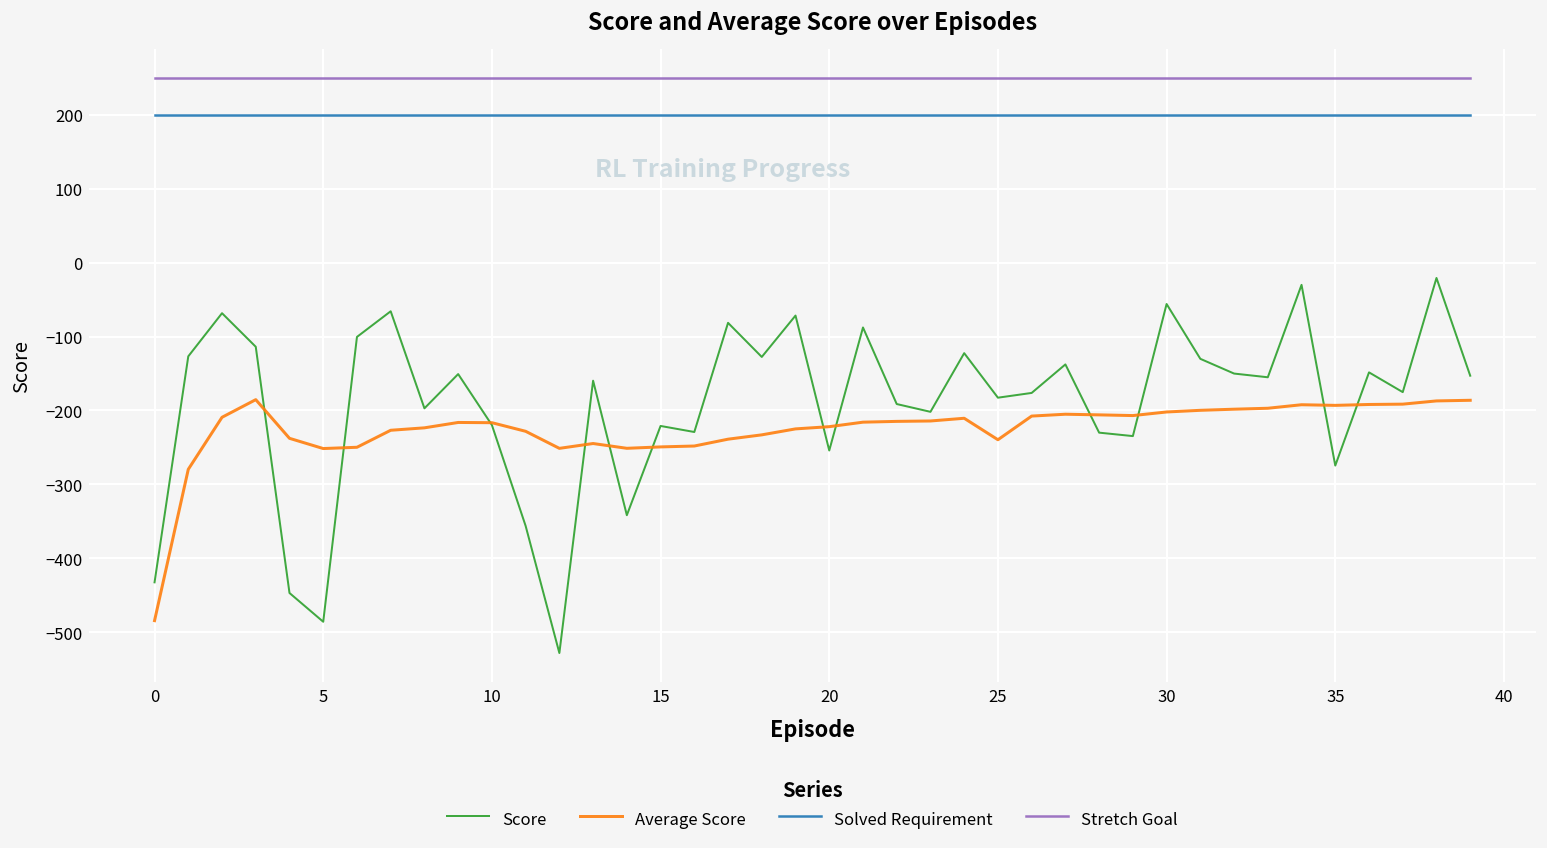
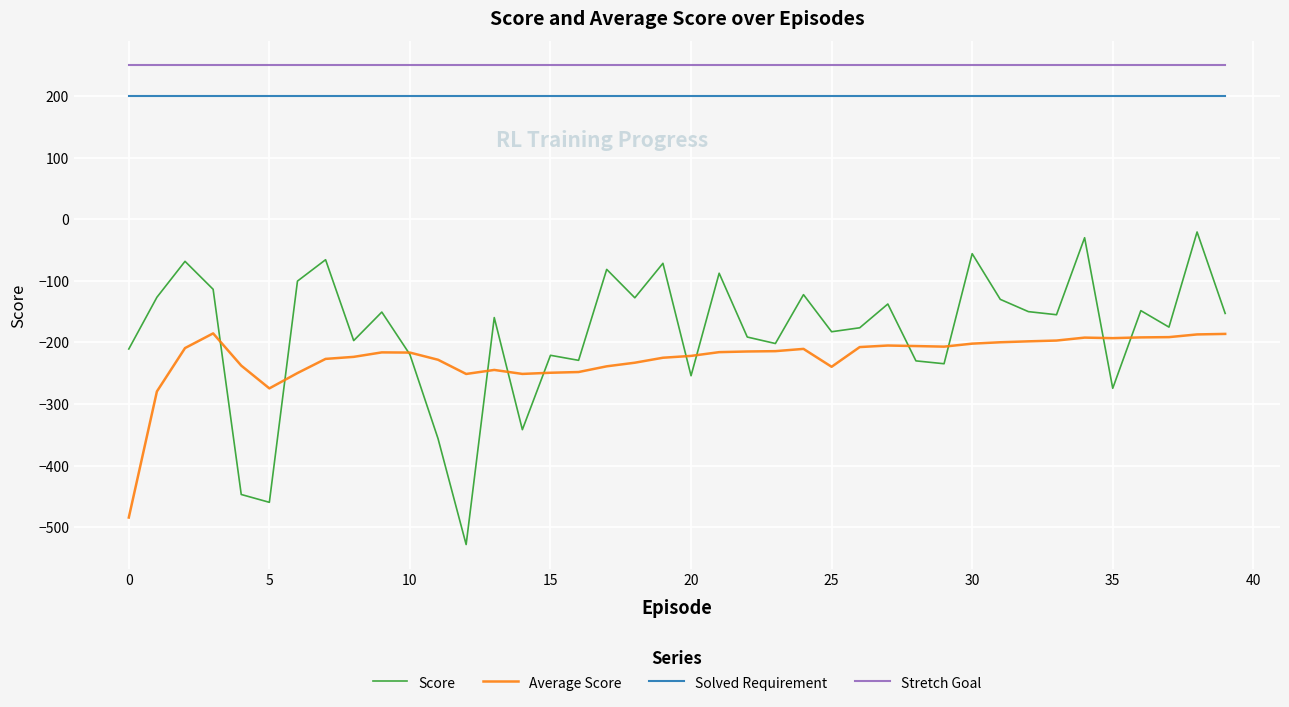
  {
    "Score": {
-     "0": -430,
-     "5": -490,
+     "0": -210,
+     "5": -460,
      "15": -220,
      "20": -250,
      "25": -180,
      "30": -60,
      "35": -270
    },
    "Average Score": {
      "0": -480,
-     "5": -250,
+     "5": -270,
      "15": -250,
      "20": -220,
      "25": -240,
      "30": -200,
      "35": -190
    },
    "Solved Requirement": {
      "0": 200,
      "5": 200,
      "10": 200,
      "15": 200,
      "20": 200,
      "25": 200,
      "30": 200,
      "35": 200
    },
    "Stretch Goal": {
      "0": 250,
      "5": 250,
      "10": 250,
      "15": 250,
      "20": 250,
      "25": 250,
      "30": 250,
      "35": 250
    }
  }
